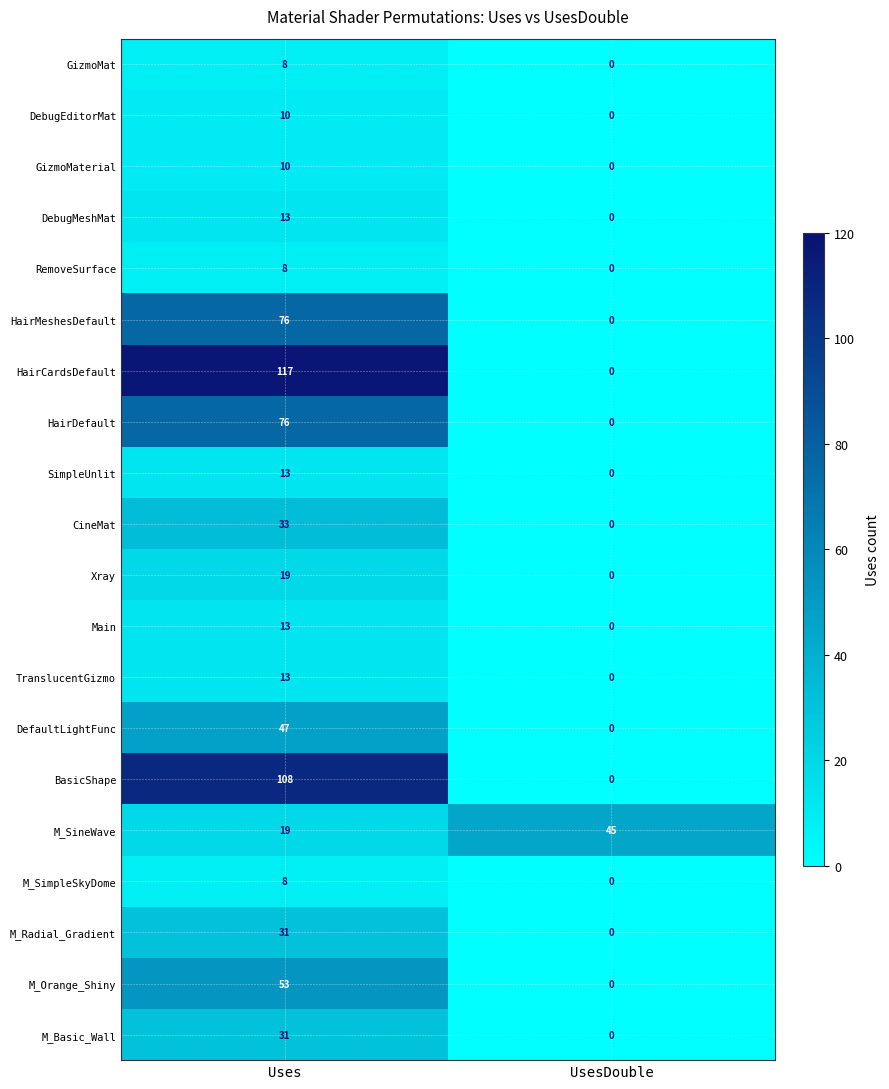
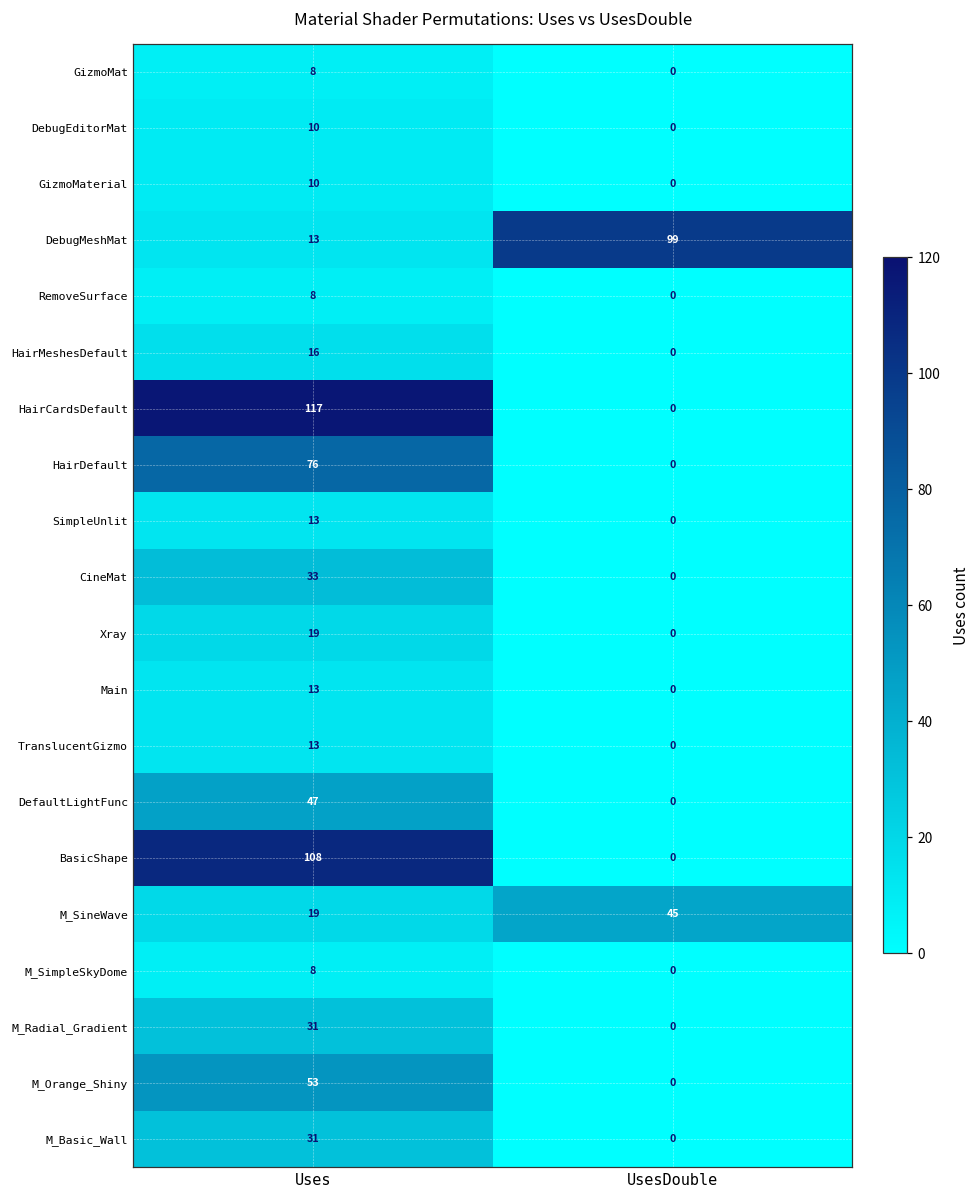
  {
    "GizmoMat": {
      "Uses": 8,
      "UsesDouble": 0
    },
    "DebugEditorMat": {
      "Uses": 10,
      "UsesDouble": 0
    },
    "GizmoMaterial": {
      "Uses": 10,
      "UsesDouble": 0
    },
    "DebugMeshMat": {
      "Uses": 13,
-     "UsesDouble": 0
+     "UsesDouble": 99
    },
    "RemoveSurface": {
      "Uses": 8,
      "UsesDouble": 0
    },
    "HairMeshesDefault": {
-     "Uses": 76,
+     "Uses": 16,
      "UsesDouble": 0
    },
    "HairCardsDefault": {
      "Uses": 117,
      "UsesDouble": 0
    },
    "HairDefault": {
      "Uses": 76,
      "UsesDouble": 0
    },
    "SimpleUnlit": {
      "Uses": 13,
      "UsesDouble": 0
    },
    "CineMat": {
      "Uses": 33,
      "UsesDouble": 0
    },
    "Xray": {
      "Uses": 19,
      "UsesDouble": 0
    },
    "Main": {
      "Uses": 13,
      "UsesDouble": 0
    },
    "TranslucentGizmo": {
      "Uses": 13,
      "UsesDouble": 0
    },
    "DefaultLightFunc": {
      "Uses": 47,
      "UsesDouble": 0
    },
    "BasicShape": {
      "Uses": 108,
      "UsesDouble": 0
    },
    "M_SineWave": {
      "Uses": 19,
      "UsesDouble": 45
    },
    "M_SimpleSkyDome": {
      "Uses": 8,
      "UsesDouble": 0
    },
    "M_Radial_Gradient": {
      "Uses": 31,
      "UsesDouble": 0
    },
    "M_Orange_Shiny": {
      "Uses": 53,
      "UsesDouble": 0
    },
    "M_Basic_Wall": {
      "Uses": 31,
      "UsesDouble": 0
    }
  }
